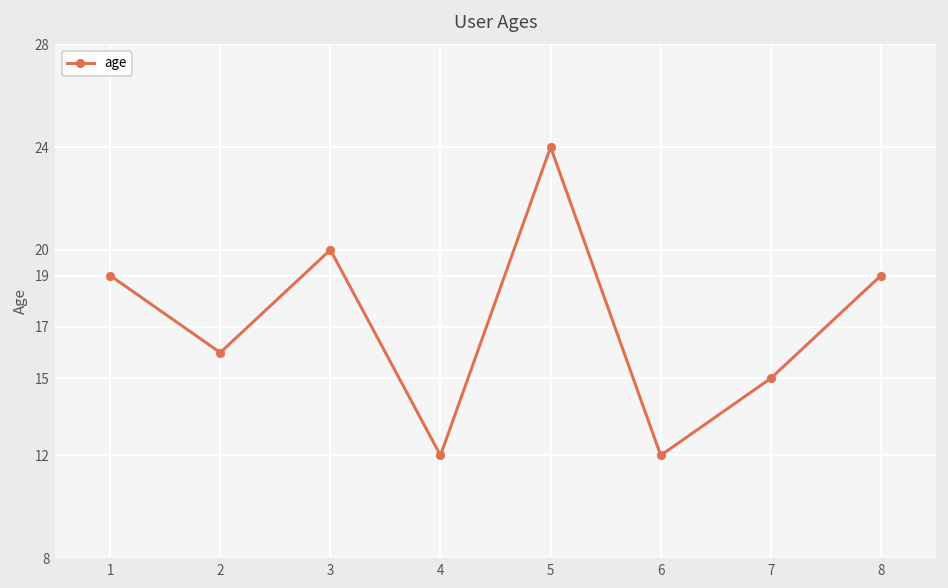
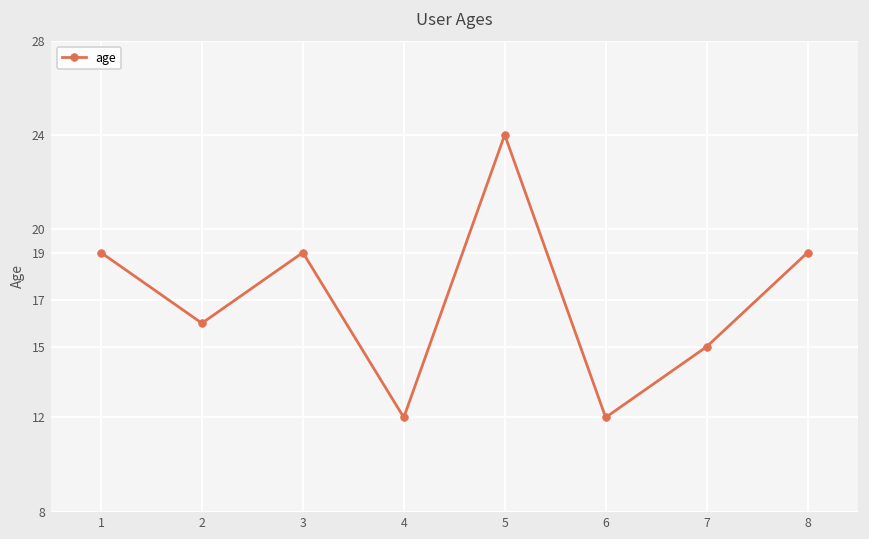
  {
    "1": 19,
    "2": 16,
-   "3": 20,
+   "3": 19,
    "4": 12,
    "5": 24,
    "6": 12,
    "7": 15,
    "8": 19
  }
